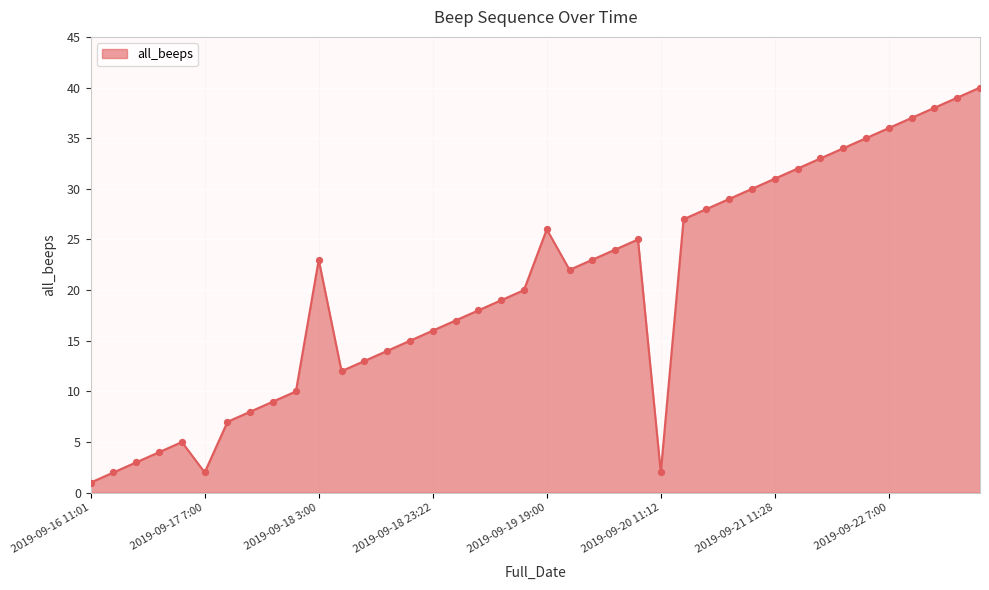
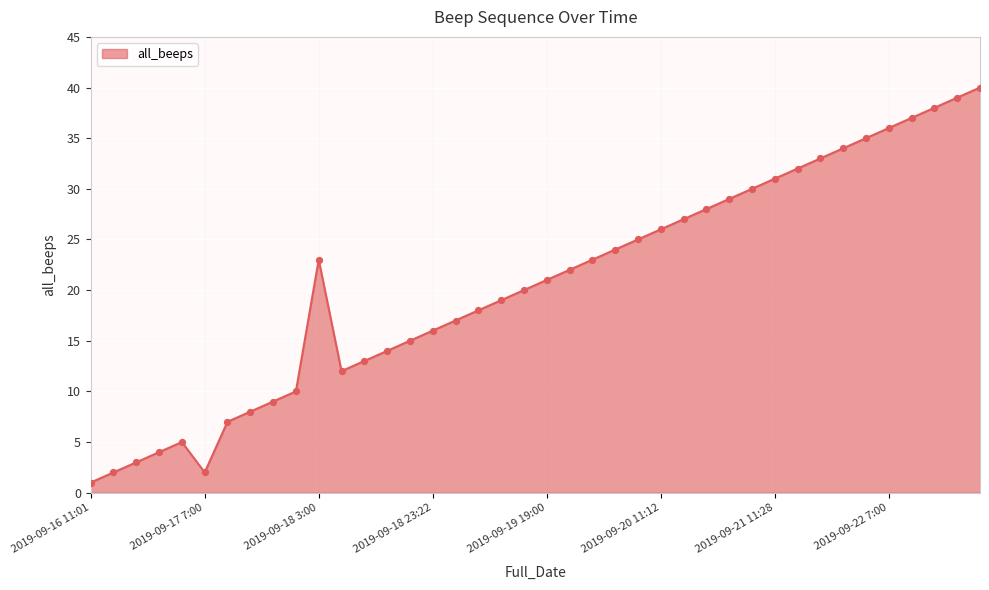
  {
    "2019-09-16 11:01": 1,
    "2019-09-17 7:00": 2,
    "2019-09-18 3:00": 23,
    "2019-09-18 23:22": 16,
-   "2019-09-19 19:00": 26,
-   "2019-09-20 11:12": 2,
+   "2019-09-19 19:00": 21,
+   "2019-09-20 11:12": 26,
    "2019-09-21 11:28": 31,
    "2019-09-22 7:00": 36
  }
